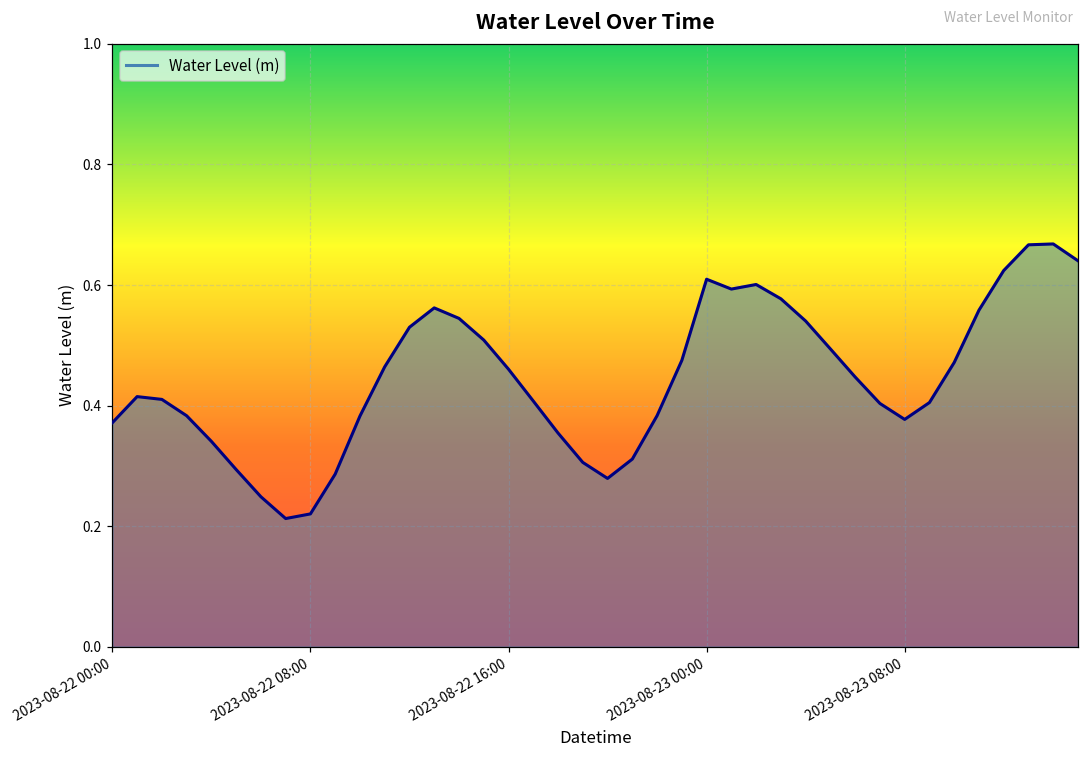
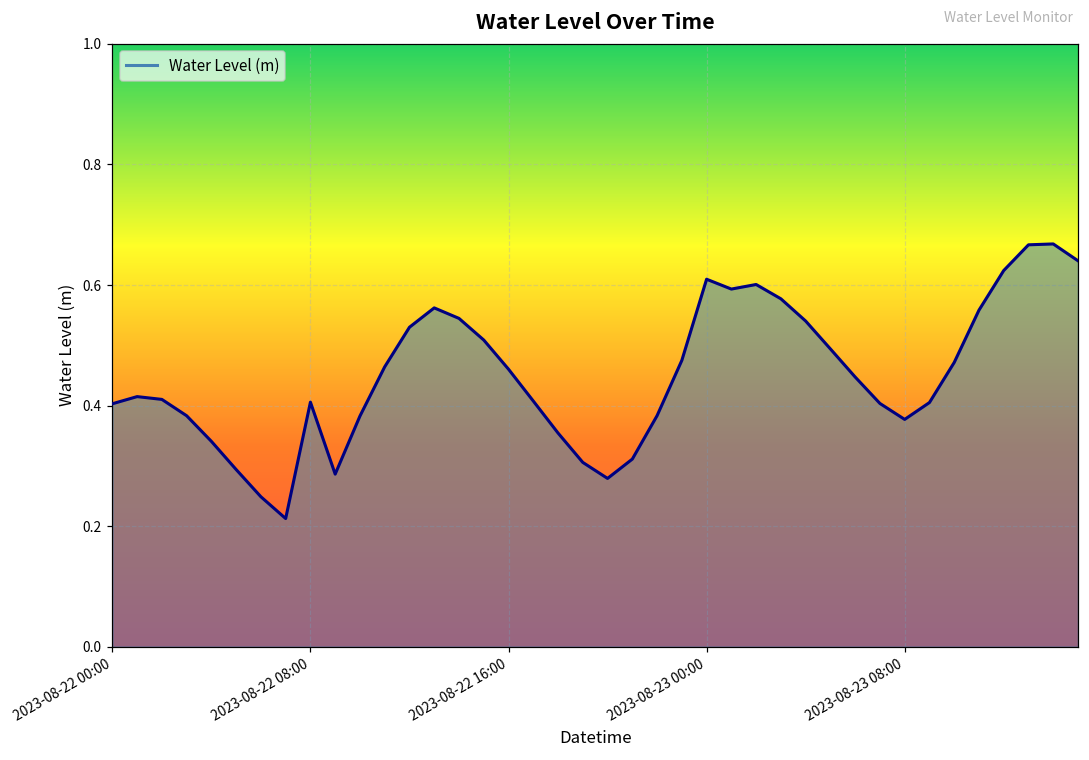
  {
-   "2023-08-22 00:00": 0.37,
-   "2023-08-22 08:00": 0.22,
+   "2023-08-22 00:00": 0.40,
+   "2023-08-22 08:00": 0.41,
    "2023-08-22 16:00": 0.46,
    "2023-08-23 00:00": 0.61,
    "2023-08-23 08:00": 0.38
  }
